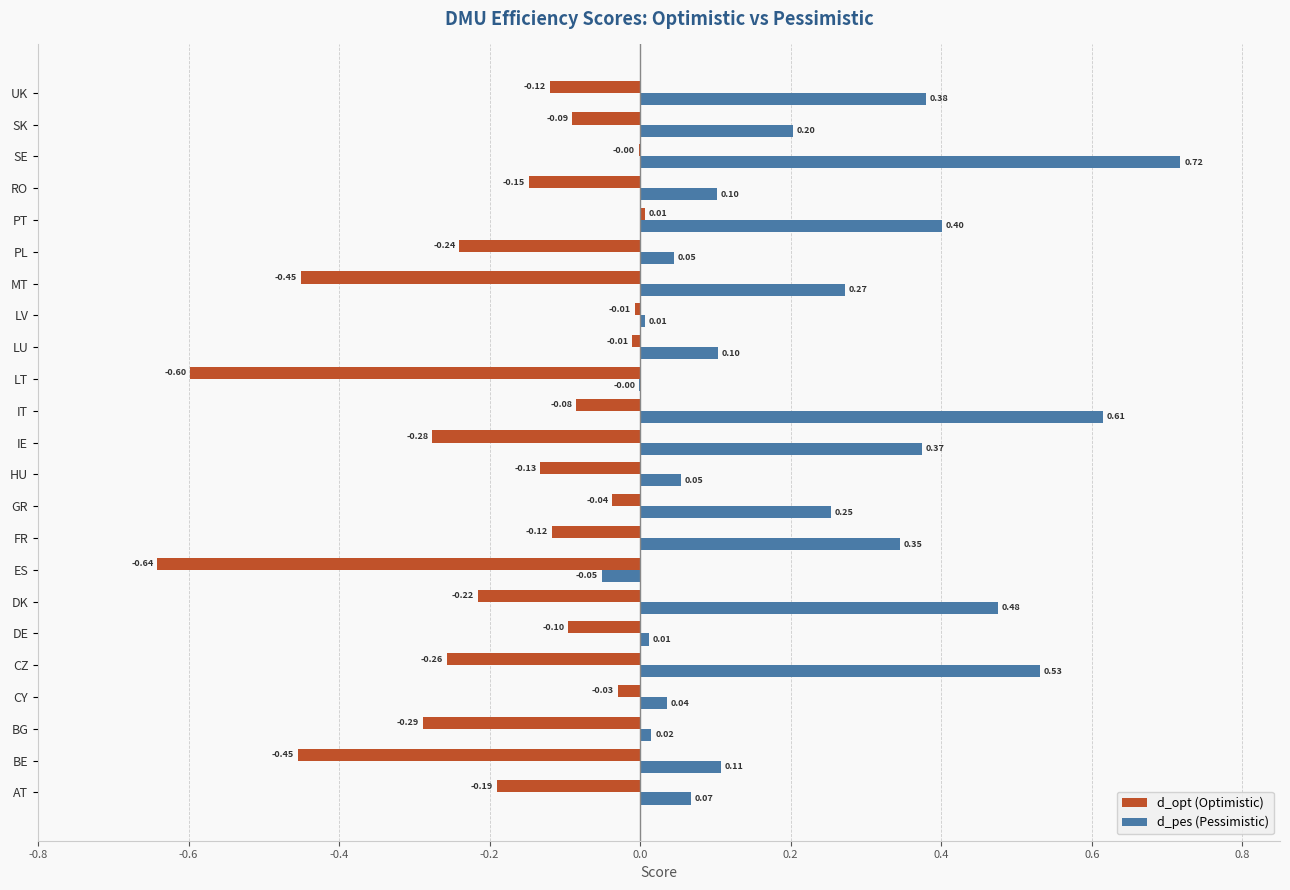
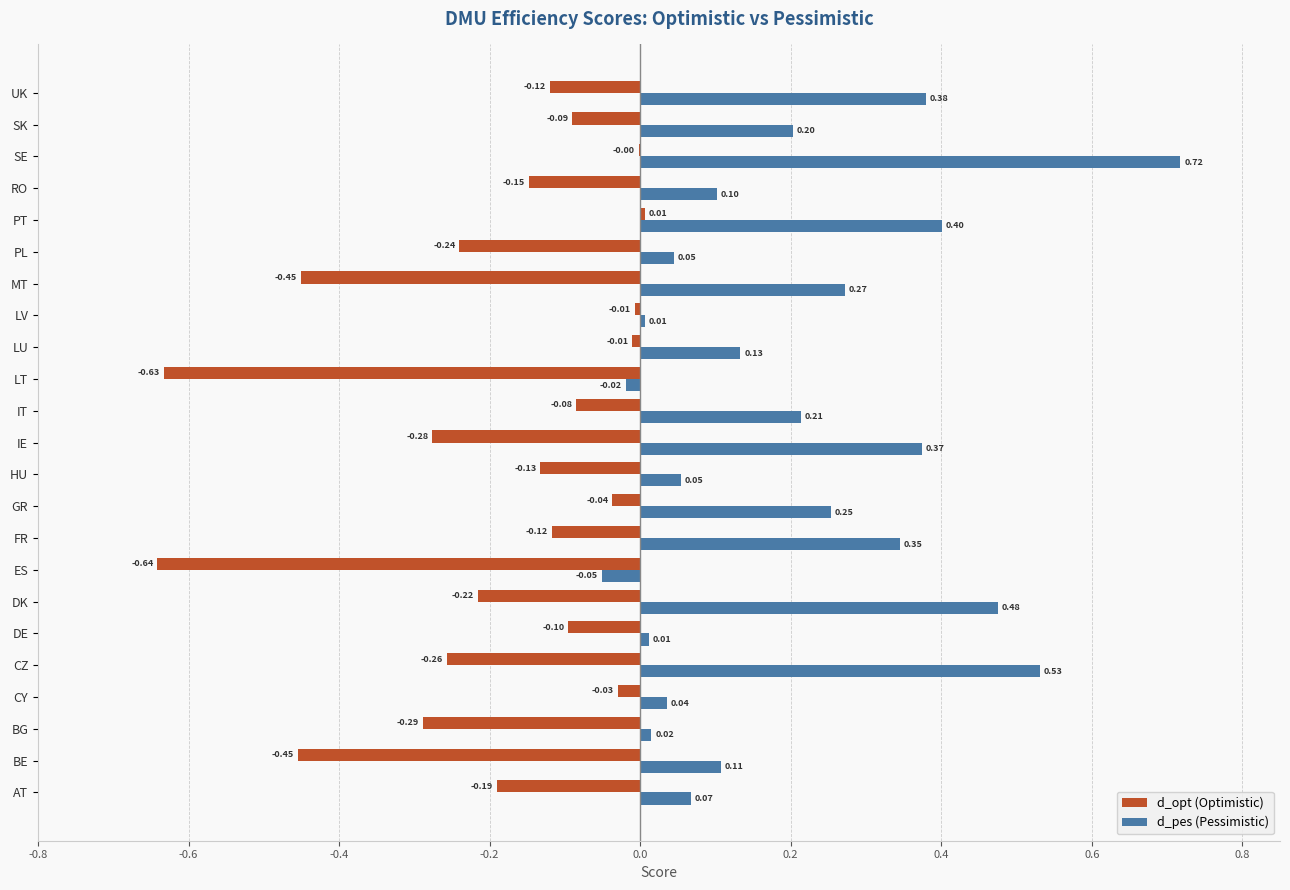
  {
    "d_opt (Optimistic)": {
      "UK": -0.12,
      "SK": -0.09,
      "SE": -0.00,
      "RO": -0.15,
      "PT": 0.01,
      "PL": -0.24,
      "MT": -0.45,
      "LV": -0.01,
      "LU": -0.01,
-     "LT": -0.60,
+     "LT": -0.63,
      "IT": -0.08,
      "IE": -0.28,
      "HU": -0.13,
      "GR": -0.04,
      "FR": -0.12,
      "ES": -0.64,
      "DK": -0.22,
      "DE": -0.10,
      "CZ": -0.26,
      "CY": -0.03,
      "BG": -0.29,
      "BE": -0.45,
      "AT": -0.19
    },
    "d_pes (Pessimistic)": {
      "UK": 0.38,
      "SK": 0.20,
      "SE": 0.72,
      "RO": 0.10,
      "PT": 0.40,
      "PL": 0.05,
      "MT": 0.27,
      "LV": 0.01,
-     "LU": 0.10,
-     "LT": -0.00,
-     "IT": 0.61,
+     "LU": 0.13,
+     "LT": -0.02,
+     "IT": 0.21,
      "IE": 0.37,
      "HU": 0.05,
      "GR": 0.25,
      "FR": 0.35,
      "ES": -0.05,
      "DK": 0.48,
      "DE": 0.01,
      "CZ": 0.53,
      "CY": 0.04,
      "BG": 0.02,
      "BE": 0.11,
      "AT": 0.07
    }
  }
